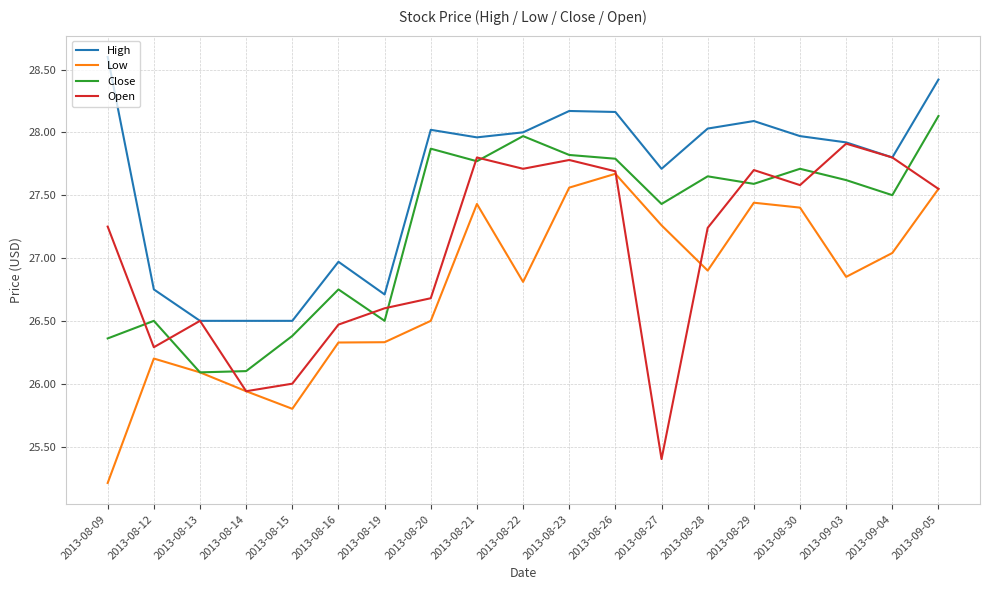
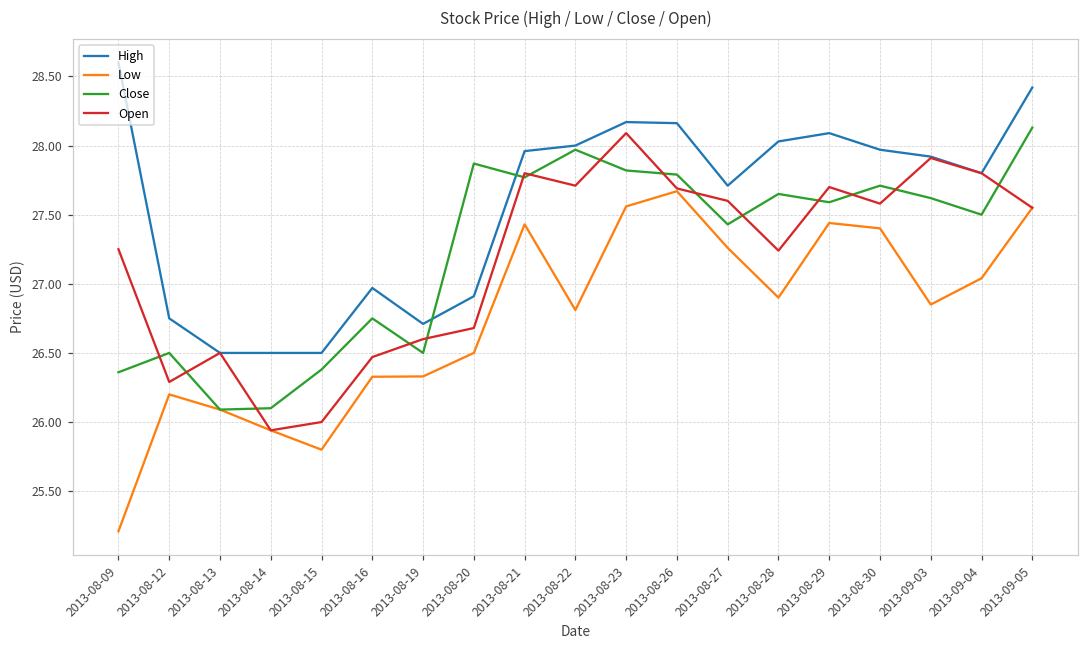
  {
    "High": {
      "2013-08-12": 26.75,
      "2013-08-14": 26.50,
      "2013-08-15": 26.50,
      "2013-08-16": 26.97,
      "2013-08-19": 26.71,
-     "2013-08-20": 28.02,
+     "2013-08-20": 26.91,
      "2013-08-21": 27.96,
      "2013-08-22": 28.00,
      "2013-08-23": 28.17,
      "2013-08-26": 28.16,
      "2013-08-27": 27.71,
      "2013-08-28": 28.03,
      "2013-08-29": 28.09,
      "2013-08-30": 27.97,
      "2013-09-05": 28.42
    },
    "Low": {
      "2013-08-09": 25.21,
      "2013-08-12": 26.20,
      "2013-08-15": 25.80,
      "2013-08-16": 26.33,
      "2013-08-19": 26.33,
      "2013-08-20": 26.50,
      "2013-08-21": 27.43,
      "2013-08-22": 26.81,
      "2013-08-23": 27.56,
      "2013-08-27": 27.26,
      "2013-08-28": 26.90,
      "2013-08-29": 27.44,
      "2013-08-30": 27.40,
      "2013-09-03": 26.85,
      "2013-09-04": 27.04
    },
    "Close": {
      "2013-08-09": 26.36,
      "2013-08-12": 26.50,
      "2013-08-14": 26.10,
      "2013-08-15": 26.38,
      "2013-08-16": 26.75,
      "2013-08-19": 26.50,
      "2013-08-20": 27.87,
      "2013-08-21": 27.77,
      "2013-08-22": 27.97,
      "2013-08-23": 27.82,
      "2013-08-26": 27.79,
      "2013-08-27": 27.43,
      "2013-08-28": 27.65,
      "2013-08-29": 27.59,
      "2013-08-30": 27.71,
      "2013-09-03": 27.62,
      "2013-09-04": 27.50,
      "2013-09-05": 28.13
    },
    "Open": {
      "2013-08-09": 27.25,
      "2013-08-12": 26.29,
      "2013-08-15": 26.00,
      "2013-08-16": 26.47,
      "2013-08-19": 26.60,
      "2013-08-20": 26.68,
      "2013-08-21": 27.80,
      "2013-08-22": 27.71,
-     "2013-08-23": 27.78,
-     "2013-08-27": 25.4,
+     "2013-08-23": 28.09,
+     "2013-08-27": 27.6,
      "2013-08-28": 27.24,
      "2013-08-29": 27.70,
      "2013-08-30": 27.58
    }
  }
